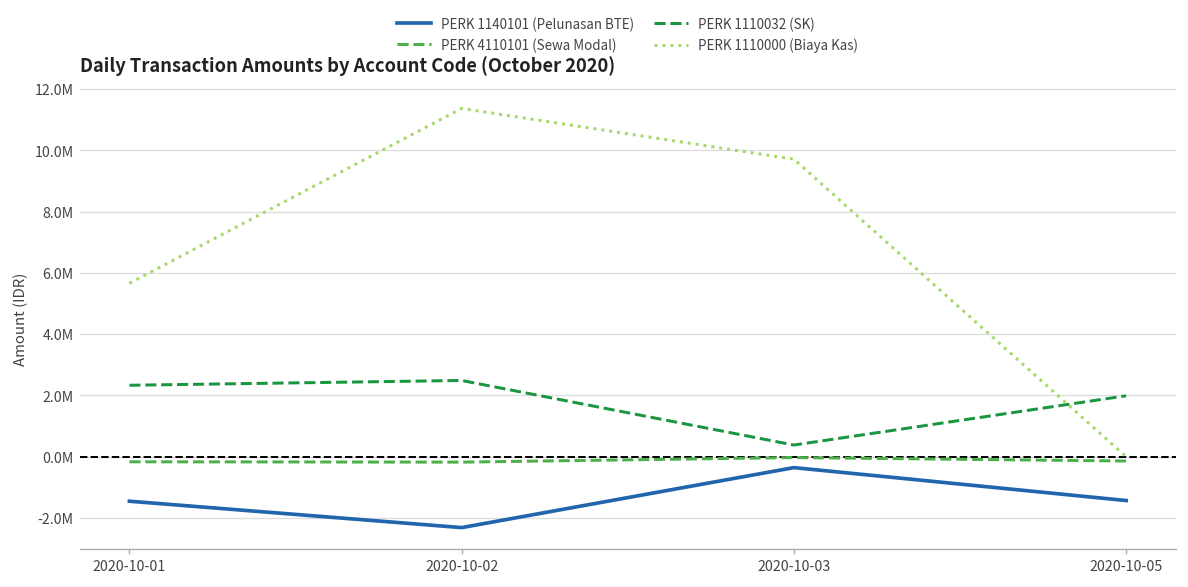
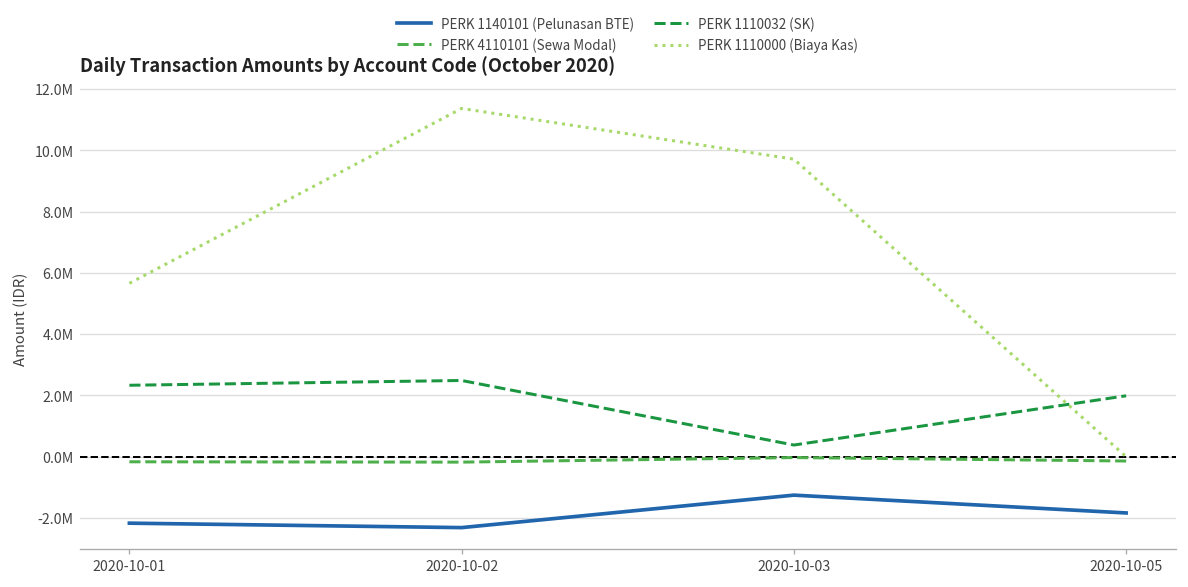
  {
    "PERK 1140101 (Pelunasan BTE)": {
-     "2020-10-01": -1500000,
+     "2020-10-01": -2200000,
      "2020-10-02": -2300000,
-     "2020-10-03": -400000,
-     "2020-10-05": -1400000
+     "2020-10-03": -1300000,
+     "2020-10-05": -1800000
    },
    "PERK 1110000 (Biaya Kas)": {
      "2020-10-01": 5700000,
      "2020-10-02": 11400000,
      "2020-10-03": 9700000,
      "2020-10-05": 0
    }
  }
